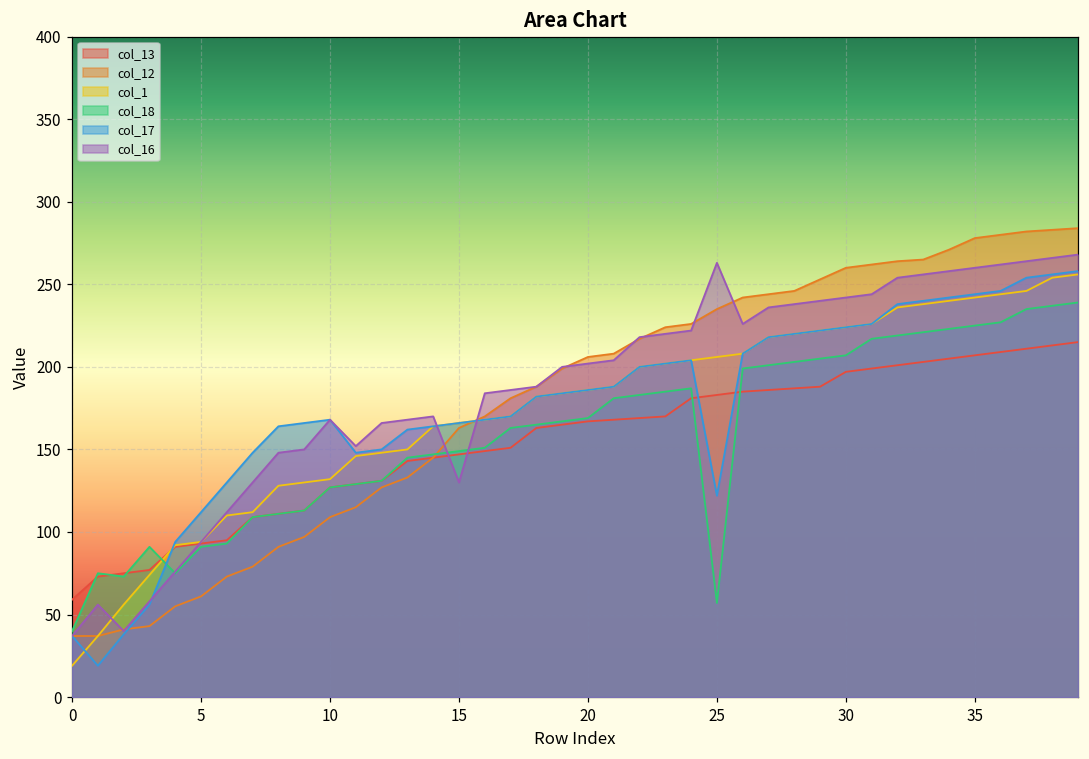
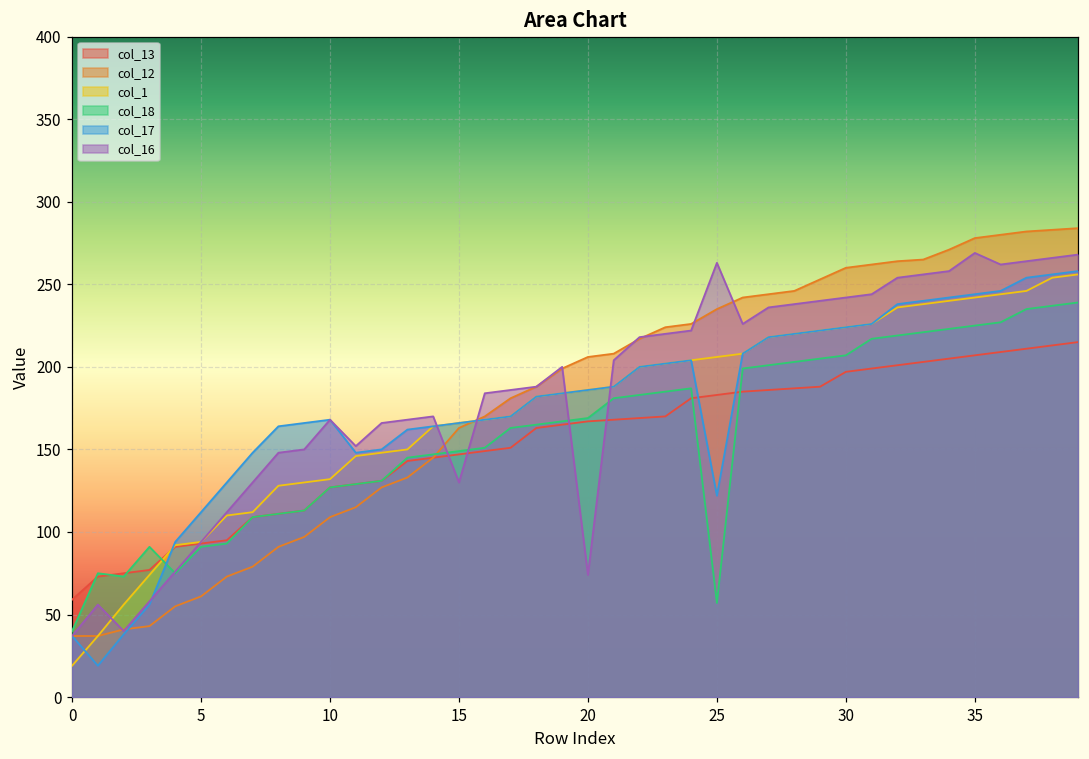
  {
    "col_18": {
      "0": 40,
      "5": 91,
      "15": 149,
      "20": 169,
      "25": 57,
      "30": 207,
      "35": 225
    },
    "col_17": {
      "5": 112,
      "25": 122,
      "35": 244
    },
    "col_16": {
      "15": 130,
-     "20": 202,
+     "20": 74,
      "25": 263,
      "30": 242,
-     "35": 260
+     "35": 269
    }
  }
